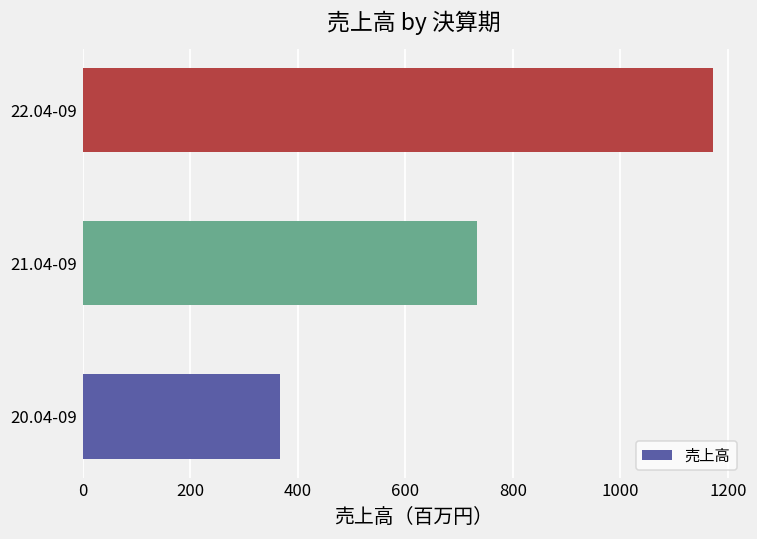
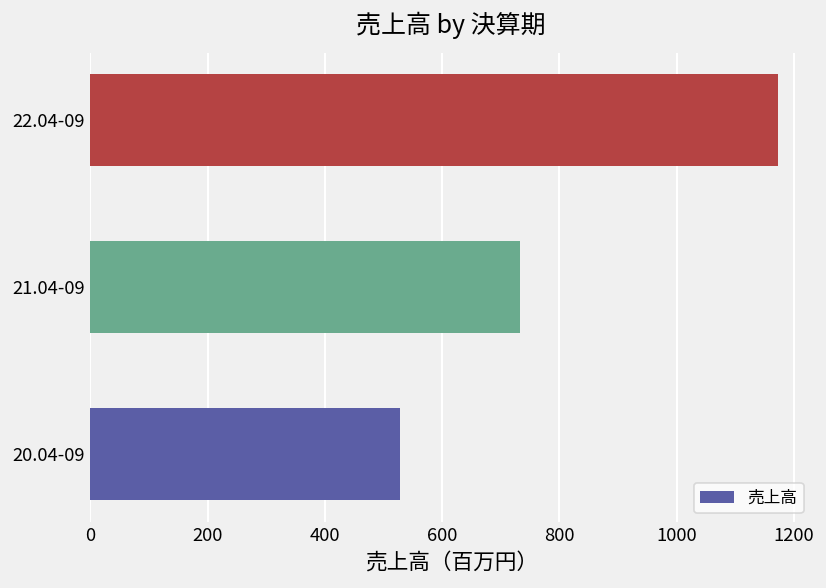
  {
    "22.04-09": 1170,
    "21.04-09": 730,
-   "20.04-09": 370
+   "20.04-09": 530
  }
